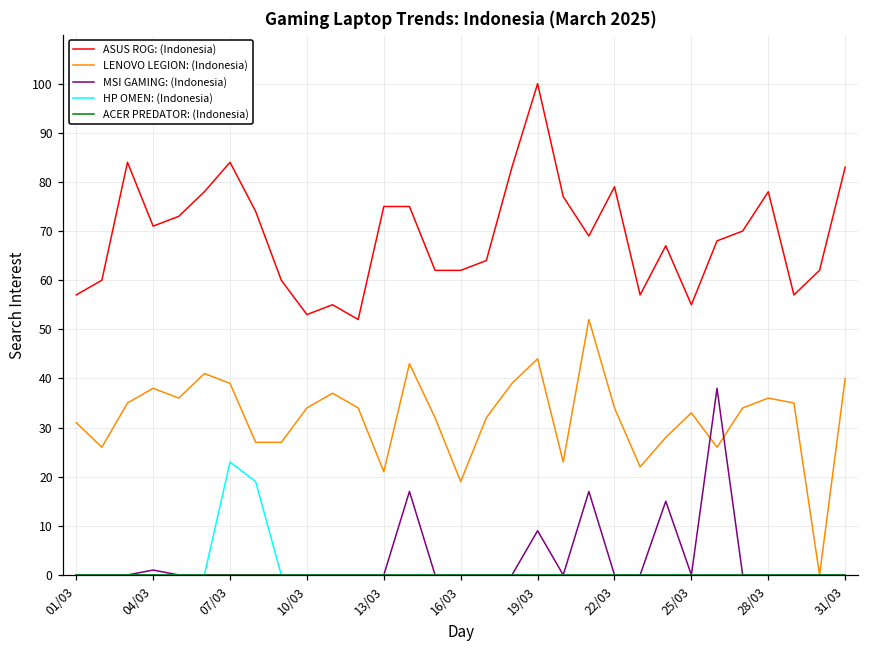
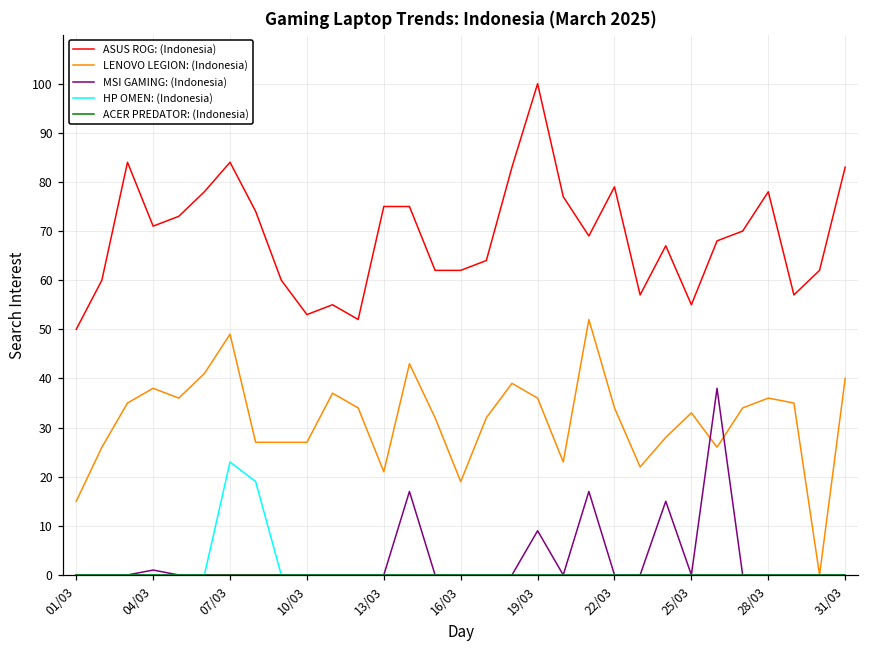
  {
    "ASUS ROG: (Indonesia)": {
-     "01/03": 57,
+     "01/03": 50,
      "04/03": 71,
      "07/03": 84,
      "10/03": 53,
      "13/03": 75,
      "16/03": 62,
      "19/03": 100,
      "22/03": 79,
      "25/03": 55,
      "28/03": 78,
      "31/03": 83
    },
    "LENOVO LEGION: (Indonesia)": {
-     "01/03": 31,
+     "01/03": 15,
      "04/03": 38,
-     "07/03": 39,
-     "10/03": 34,
+     "07/03": 49,
+     "10/03": 27,
      "13/03": 21,
      "16/03": 19,
-     "19/03": 44,
+     "19/03": 36,
      "22/03": 34,
      "25/03": 33,
      "28/03": 36,
      "31/03": 40
    },
    "MSI GAMING: (Indonesia)": {
      "04/03": 1,
      "19/03": 9
    },
    "HP OMEN: (Indonesia)": {
      "07/03": 23
    }
  }
